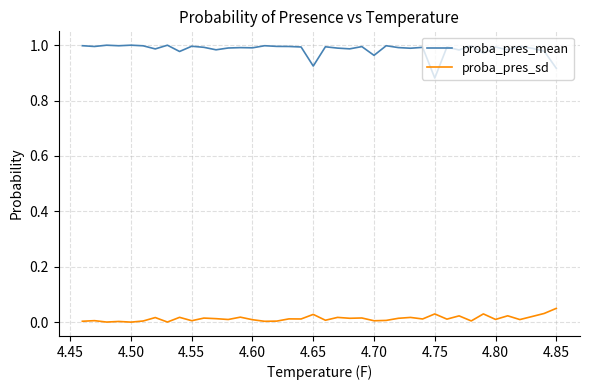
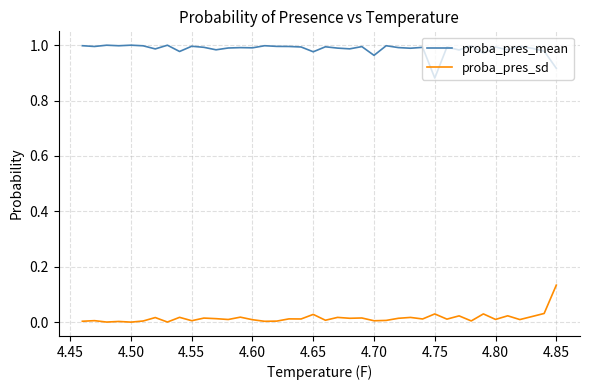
  {
    "proba_pres_mean": {
      "4.50": 1.00,
      "4.55": 1.00,
      "4.60": 0.99,
-     "4.65": 0.92,
+     "4.65": 0.98,
      "4.70": 0.96
    },
    "proba_pres_sd": {
      "4.50": 0.00,
      "4.55": 0.01,
      "4.60": 0.01,
      "4.65": 0.03,
      "4.70": 0.00,
      "4.75": 0.03,
      "4.80": 0.01,
-     "4.85": 0.05
+     "4.85": 0.13
    }
  }
